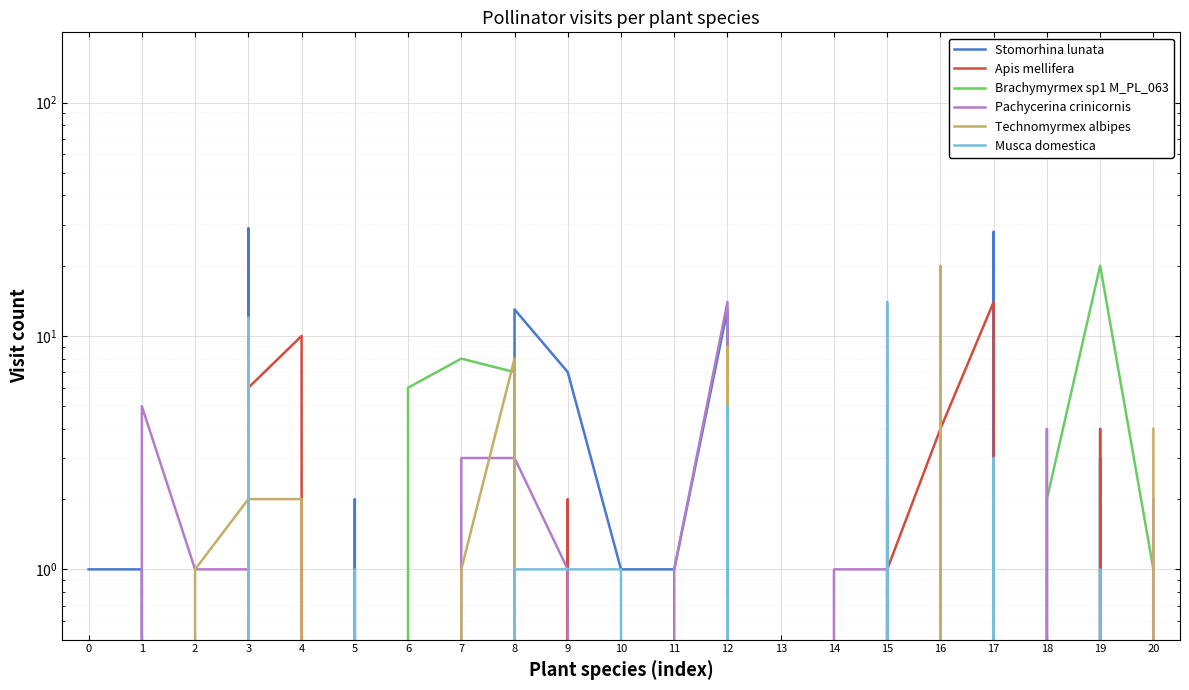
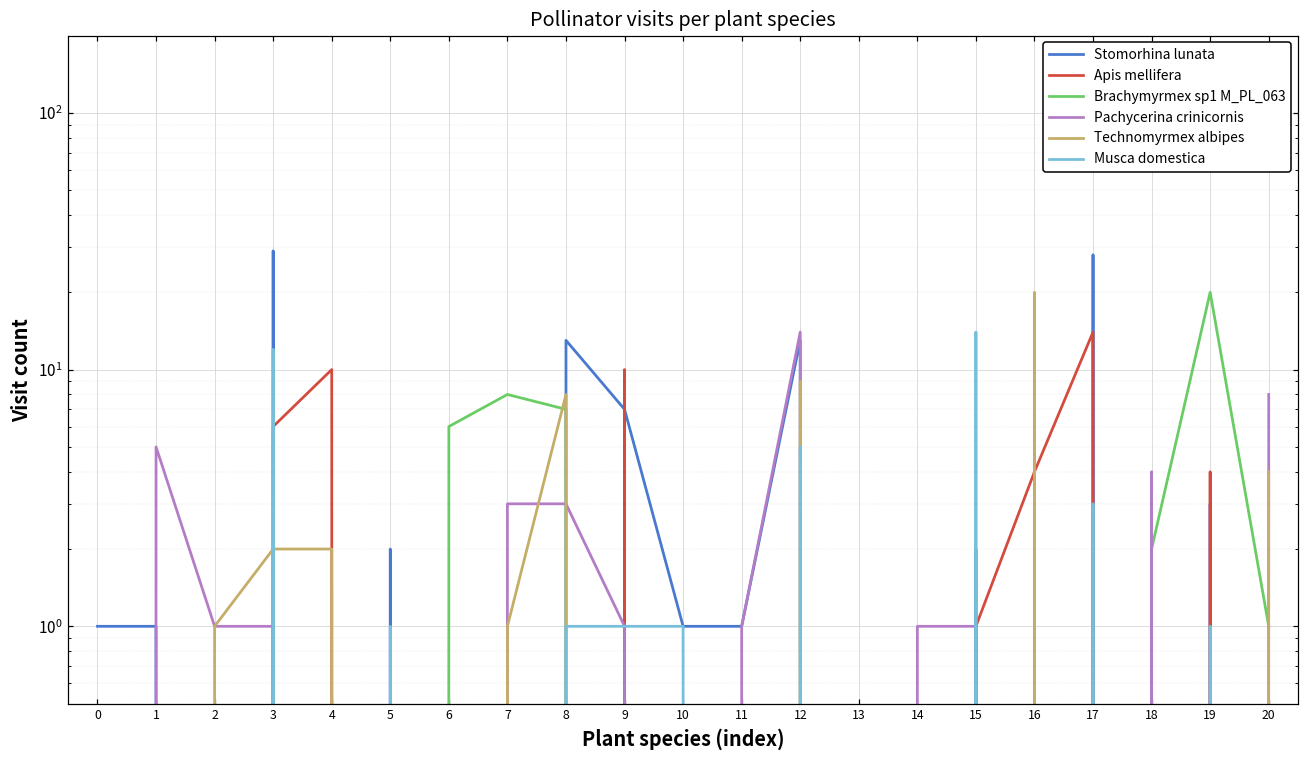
  {
    "Stomorhina lunata": {
      "0": 1,
      "1": 1,
      "3": 29,
      "5": 2,
      "8": 13,
      "9": 7,
      "12": 13,
      "15": 2,
      "17": 28,
      "19": 3
    },
    "Apis mellifera": {
      "3": 6,
      "4": 10,
-     "9": 2,
+     "9": 10,
      "16": 4,
      "17": 14,
      "19": 4
    },
    "Brachymyrmex sp1 M_PL_063": {
      "6": 6,
      "7": 8,
      "8": 7,
      "18": 2,
      "19": 20,
      "20": 1
    },
    "Pachycerina crinicornis": {
      "1": 5,
      "3": 1,
      "7": 3,
      "8": 3,
      "12": 14,
      "14": 1,
      "18": 4,
-     "20": 2
+     "20": 8
    },
    "Technomyrmex albipes": {
      "4": 2,
      "7": 1,
      "8": 8,
      "12": 9,
      "16": 20,
      "20": 4
    },
    "Musca domestica": {
      "3": 12,
      "5": 1,
      "8": 1,
      "12": 5,
      "15": 14,
      "17": 3,
      "19": 1
    }
  }
